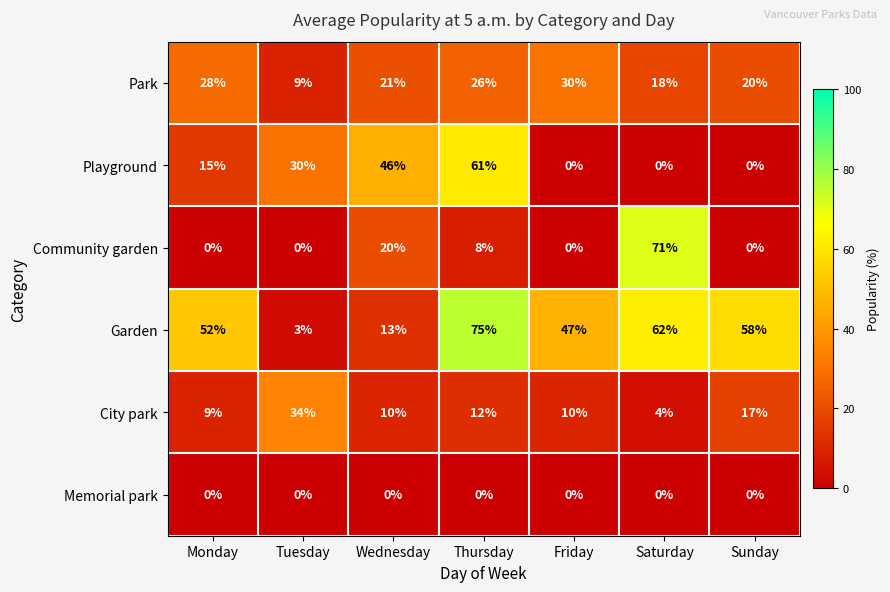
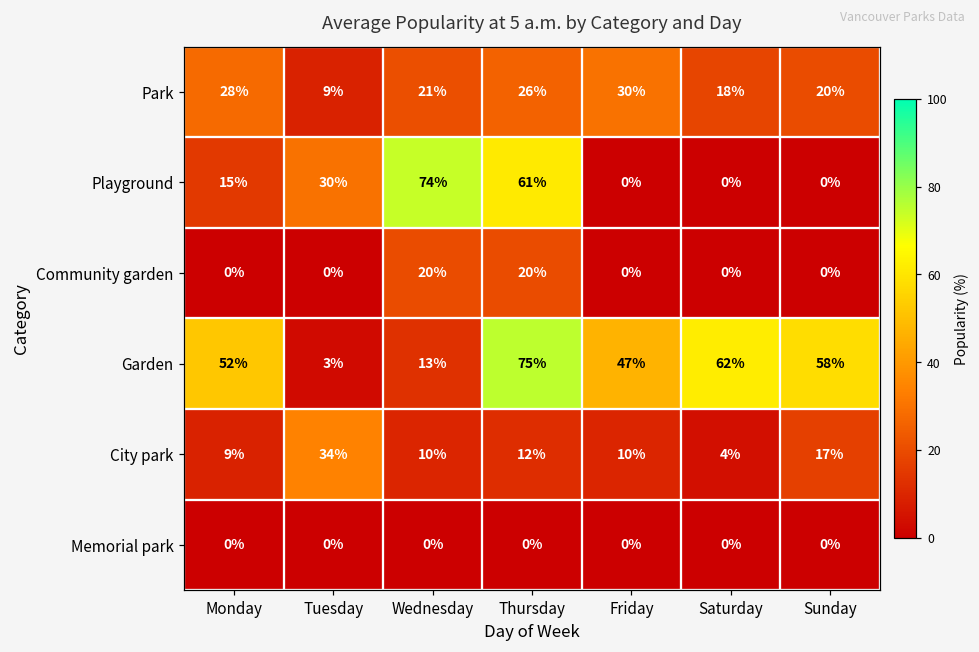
  {
    "Park": {
      "Monday": "28%",
      "Tuesday": "9%",
      "Wednesday": "21%",
      "Thursday": "26%",
      "Friday": "30%",
      "Saturday": "18%",
      "Sunday": "20%"
    },
    "Playground": {
      "Monday": "15%",
      "Tuesday": "30%",
-     "Wednesday": "46%",
+     "Wednesday": "74%",
      "Thursday": "61%",
      "Friday": "0%",
      "Saturday": "0%",
      "Sunday": "0%"
    },
    "Community garden": {
      "Monday": "0%",
      "Tuesday": "0%",
      "Wednesday": "20%",
-     "Thursday": "8%",
+     "Thursday": "20%",
      "Friday": "0%",
-     "Saturday": "71%",
+     "Saturday": "0%",
      "Sunday": "0%"
    },
    "Garden": {
      "Monday": "52%",
      "Tuesday": "3%",
      "Wednesday": "13%",
      "Thursday": "75%",
      "Friday": "47%",
      "Saturday": "62%",
      "Sunday": "58%"
    },
    "City park": {
      "Monday": "9%",
      "Tuesday": "34%",
      "Wednesday": "10%",
      "Thursday": "12%",
      "Friday": "10%",
      "Saturday": "4%",
      "Sunday": "17%"
    },
    "Memorial park": {
      "Monday": "0%",
      "Tuesday": "0%",
      "Wednesday": "0%",
      "Thursday": "0%",
      "Friday": "0%",
      "Saturday": "0%",
      "Sunday": "0%"
    }
  }
